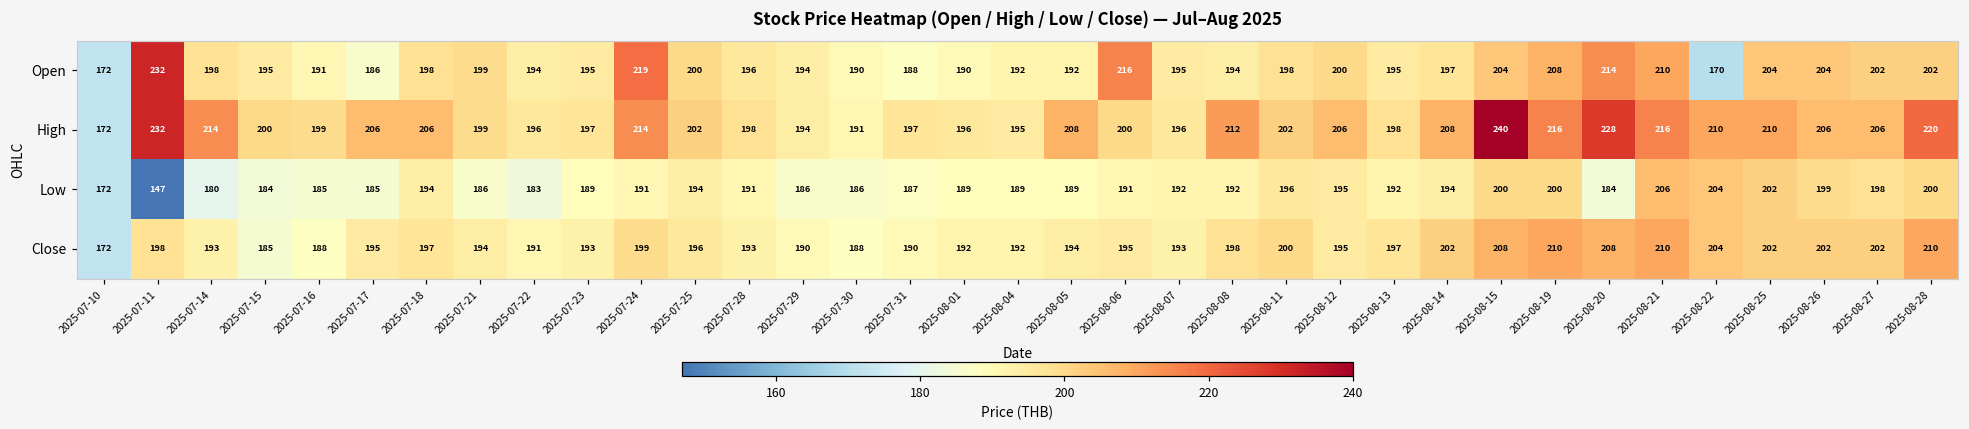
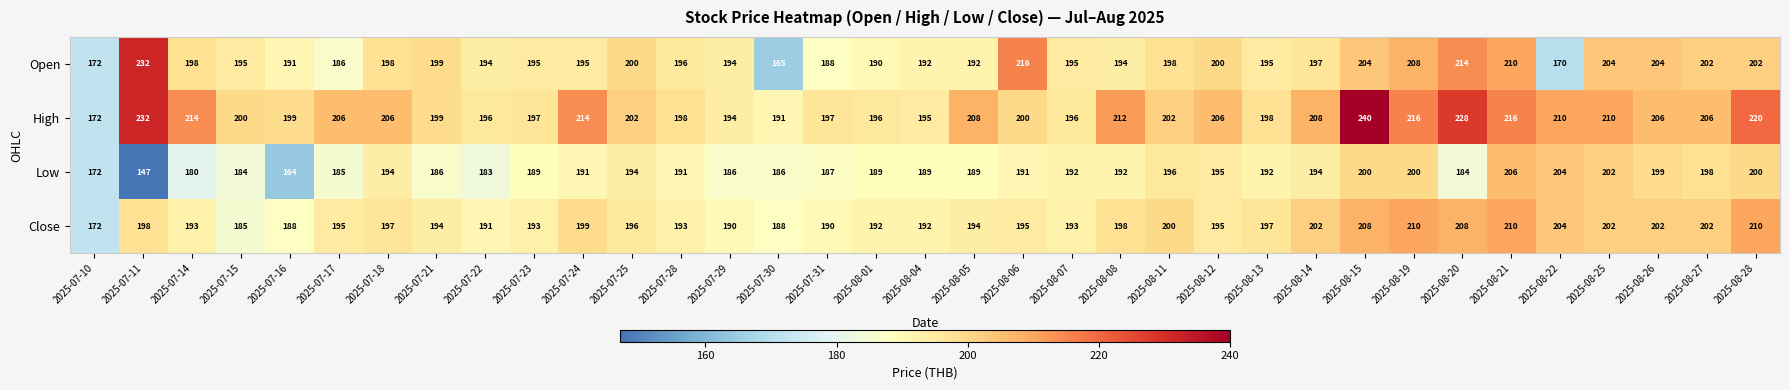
  {
    "Open": {
      "2025-07-10": 172,
      "2025-07-11": 232,
      "2025-07-14": 198,
      "2025-07-15": 195,
      "2025-07-16": 191,
      "2025-07-17": 186,
      "2025-07-18": 198,
      "2025-07-21": 199,
      "2025-07-22": 194,
      "2025-07-23": 195,
-     "2025-07-24": 219,
+     "2025-07-24": 195,
      "2025-07-25": 200,
      "2025-07-28": 196,
      "2025-07-29": 194,
-     "2025-07-30": 190,
+     "2025-07-30": 165,
      "2025-07-31": 188,
      "2025-08-01": 190,
      "2025-08-04": 192,
      "2025-08-05": 192,
      "2025-08-06": 216,
      "2025-08-07": 195,
      "2025-08-08": 194,
      "2025-08-11": 198,
      "2025-08-12": 200,
      "2025-08-13": 195,
      "2025-08-14": 197,
      "2025-08-15": 204,
      "2025-08-19": 208,
      "2025-08-20": 214,
      "2025-08-21": 210,
      "2025-08-22": 170,
      "2025-08-25": 204,
      "2025-08-26": 204,
      "2025-08-27": 202,
      "2025-08-28": 202
    },
    "High": {
      "2025-07-10": 172,
      "2025-07-11": 232,
      "2025-07-14": 214,
      "2025-07-15": 200,
      "2025-07-16": 199,
      "2025-07-17": 206,
      "2025-07-18": 206,
      "2025-07-21": 199,
      "2025-07-22": 196,
      "2025-07-23": 197,
      "2025-07-24": 214,
      "2025-07-25": 202,
      "2025-07-28": 198,
      "2025-07-29": 194,
      "2025-07-30": 191,
      "2025-07-31": 197,
      "2025-08-01": 196,
      "2025-08-04": 195,
      "2025-08-05": 208,
      "2025-08-06": 200,
      "2025-08-07": 196,
      "2025-08-08": 212,
      "2025-08-11": 202,
      "2025-08-12": 206,
      "2025-08-13": 198,
      "2025-08-14": 208,
      "2025-08-15": 240,
      "2025-08-19": 216,
      "2025-08-20": 228,
      "2025-08-21": 216,
      "2025-08-22": 210,
      "2025-08-25": 210,
      "2025-08-26": 206,
      "2025-08-27": 206,
      "2025-08-28": 220
    },
    "Low": {
      "2025-07-10": 172,
      "2025-07-11": 147,
      "2025-07-14": 180,
      "2025-07-15": 184,
-     "2025-07-16": 185,
+     "2025-07-16": 164,
      "2025-07-17": 185,
      "2025-07-18": 194,
      "2025-07-21": 186,
      "2025-07-22": 183,
      "2025-07-23": 189,
      "2025-07-24": 191,
      "2025-07-25": 194,
      "2025-07-28": 191,
      "2025-07-29": 186,
      "2025-07-30": 186,
      "2025-07-31": 187,
      "2025-08-01": 189,
      "2025-08-04": 189,
      "2025-08-05": 189,
      "2025-08-06": 191,
      "2025-08-07": 192,
      "2025-08-08": 192,
      "2025-08-11": 196,
      "2025-08-12": 195,
      "2025-08-13": 192,
      "2025-08-14": 194,
      "2025-08-15": 200,
      "2025-08-19": 200,
      "2025-08-20": 184,
      "2025-08-21": 206,
      "2025-08-22": 204,
      "2025-08-25": 202,
      "2025-08-26": 199,
      "2025-08-27": 198,
      "2025-08-28": 200
    },
    "Close": {
      "2025-07-10": 172,
      "2025-07-11": 198,
      "2025-07-14": 193,
      "2025-07-15": 185,
      "2025-07-16": 188,
      "2025-07-17": 195,
      "2025-07-18": 197,
      "2025-07-21": 194,
      "2025-07-22": 191,
      "2025-07-23": 193,
      "2025-07-24": 199,
      "2025-07-25": 196,
      "2025-07-28": 193,
      "2025-07-29": 190,
      "2025-07-30": 188,
      "2025-07-31": 190,
      "2025-08-01": 192,
      "2025-08-04": 192,
      "2025-08-05": 194,
      "2025-08-06": 195,
      "2025-08-07": 193,
      "2025-08-08": 198,
      "2025-08-11": 200,
      "2025-08-12": 195,
      "2025-08-13": 197,
      "2025-08-14": 202,
      "2025-08-15": 208,
      "2025-08-19": 210,
      "2025-08-20": 208,
      "2025-08-21": 210,
      "2025-08-22": 204,
      "2025-08-25": 202,
      "2025-08-26": 202,
      "2025-08-27": 202,
      "2025-08-28": 210
    }
  }
